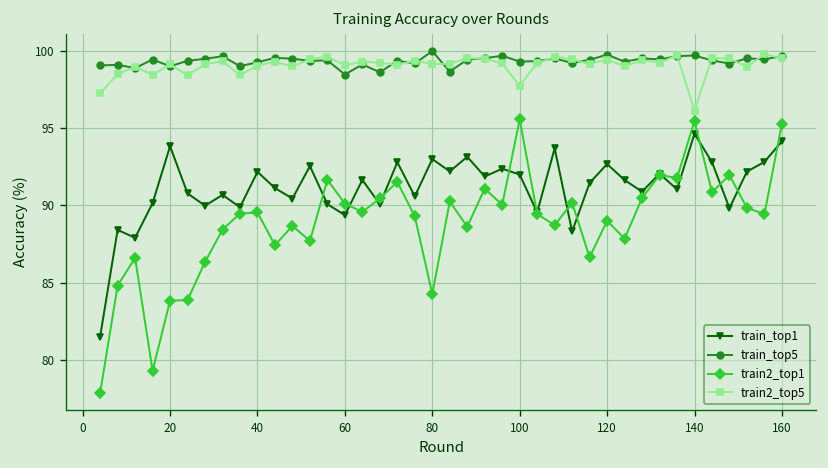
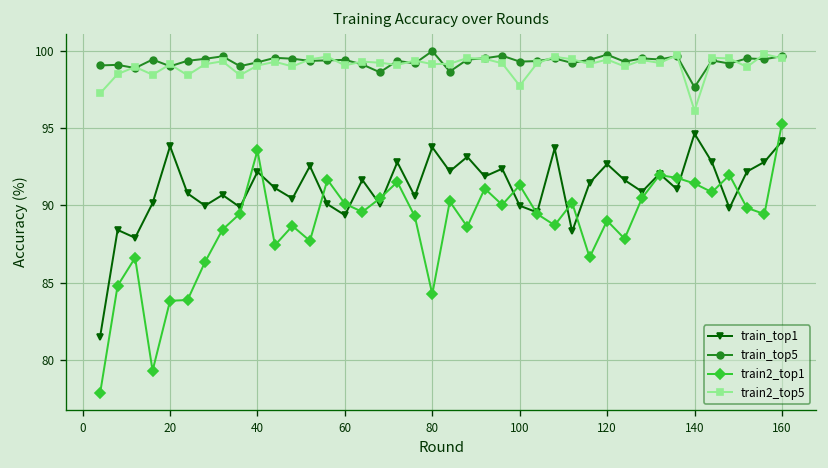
  {
    "train_top1": {
      "20": 93.8,
      "40": 92.2,
      "60": 89.4,
-     "80": 93.0,
-     "100": 92.0,
+     "80": 93.8,
+     "100": 90.0,
      "120": 92.7,
      "140": 94.6,
      "160": 94.2
    },
    "train_top5": {
      "40": 99.3,
-     "60": 98.5,
+     "60": 99.4,
      "80": 100.0,
      "100": 99.3,
      "120": 99.8,
-     "140": 99.7
+     "140": 97.7
    },
    "train2_top1": {
      "20": 83.8,
-     "40": 89.5,
+     "40": 93.6,
      "60": 90.1,
      "80": 84.3,
-     "100": 95.6,
+     "100": 91.3,
      "120": 89.0,
-     "140": 95.5,
+     "140": 91.4,
      "160": 95.3
    },
    "train2_top5": {
      "40": 99.1,
      "60": 99.1,
      "80": 99.2,
      "100": 97.8,
      "120": 99.5,
      "140": 96.1
    }
  }
